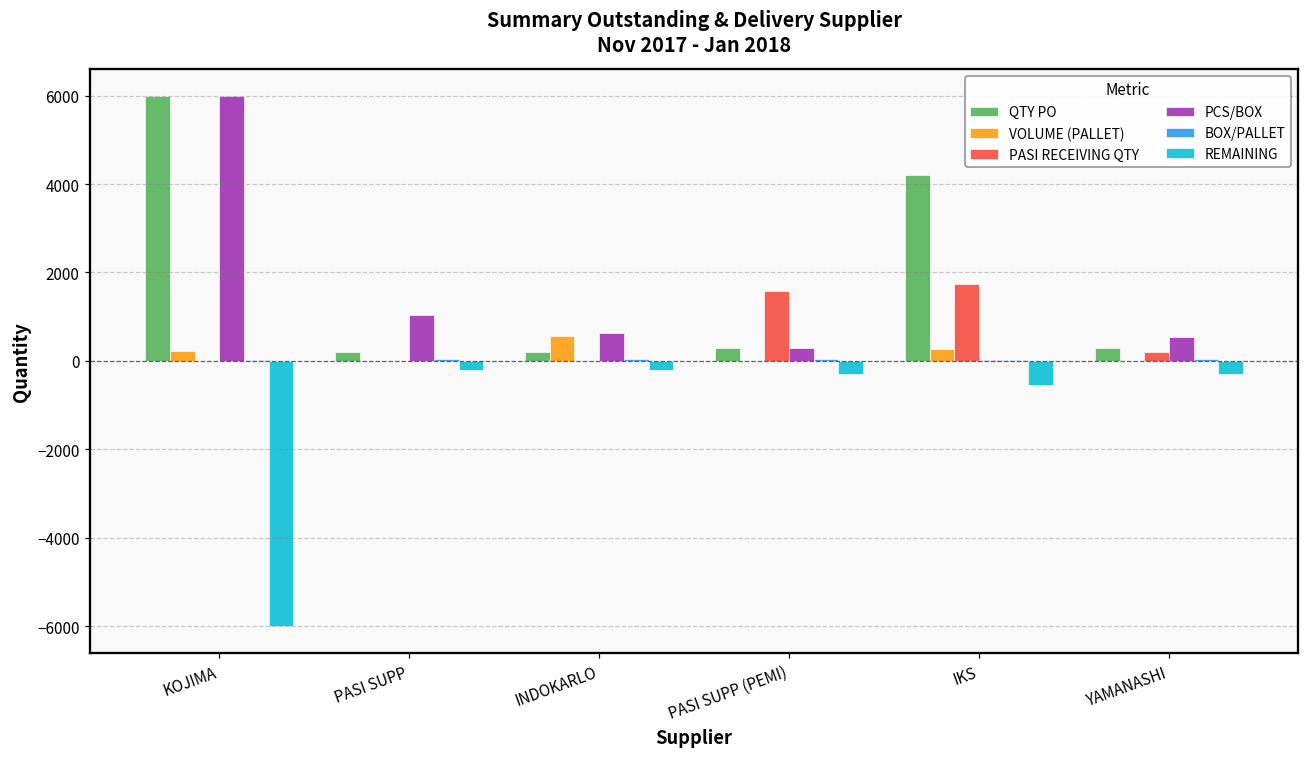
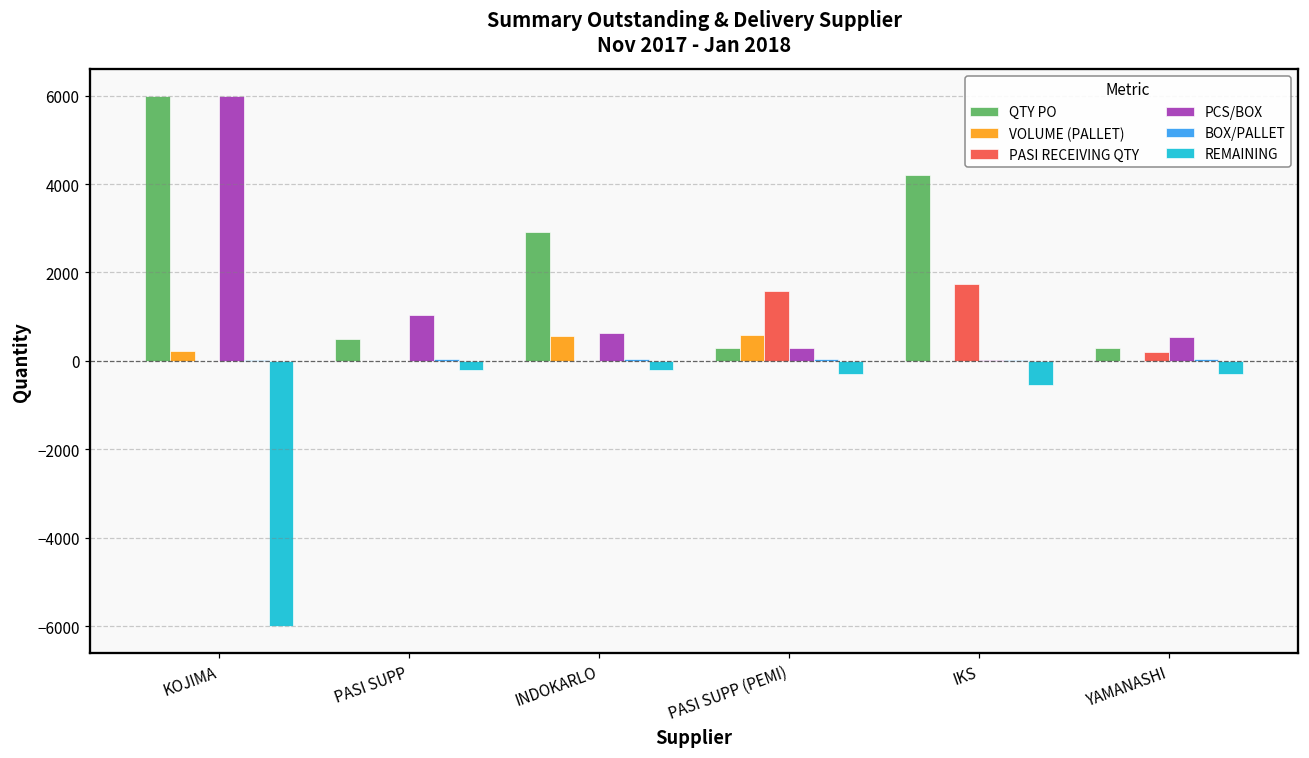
  {
    "QTY PO": {
      "KOJIMA": 6000,
-     "PASI SUPP": 200,
-     "INDOKARLO": 200,
+     "PASI SUPP": 500,
+     "INDOKARLO": 2900,
      "PASI SUPP (PEMI)": 300,
      "IKS": 4200,
      "YAMANASHI": 300
    },
    "VOLUME (PALLET)": {
      "KOJIMA": 200,
      "INDOKARLO": 600,
-     "PASI SUPP (PEMI)": 0,
-     "IKS": 300
+     "PASI SUPP (PEMI)": 600,
+     "IKS": 0
    },
    "PASI RECEIVING QTY": {
      "KOJIMA": 0,
      "PASI SUPP": 0,
      "INDOKARLO": 0,
      "PASI SUPP (PEMI)": 1600,
      "IKS": 1700,
      "YAMANASHI": 200
    },
    "PCS/BOX": {
      "KOJIMA": 6000,
      "PASI SUPP": 1000,
      "INDOKARLO": 600,
      "PASI SUPP (PEMI)": 300,
      "YAMANASHI": 500
    }
  }
